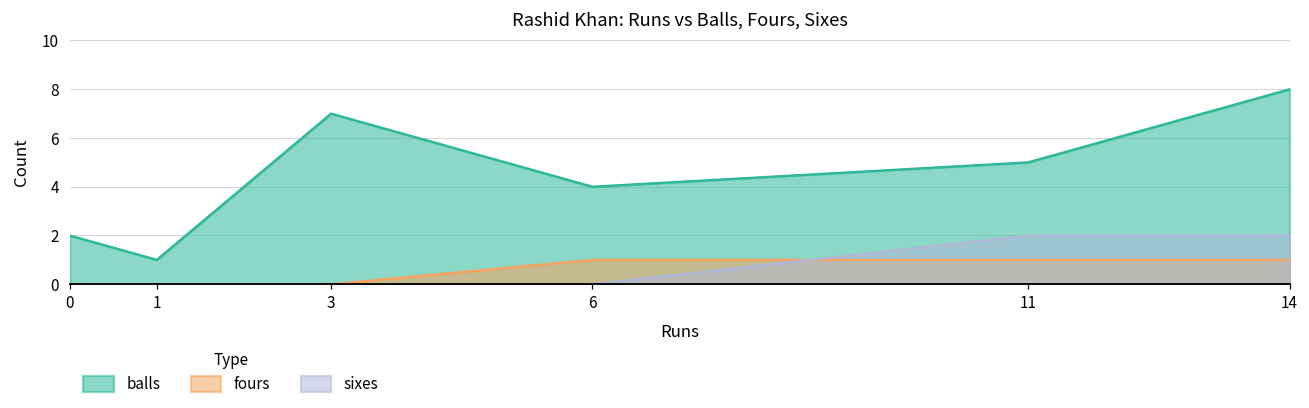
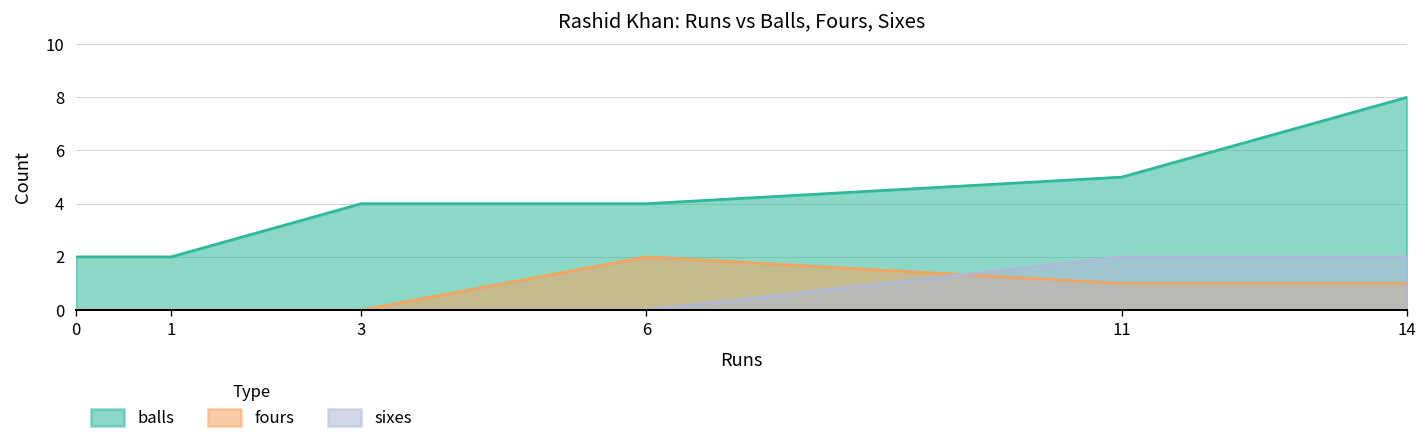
  {
    "balls": {
      "0": 2,
-     "1": 1,
-     "3": 7,
+     "1": 2,
+     "3": 4,
      "6": 4,
      "11": 5,
      "14": 8
    },
    "fours": {
-     "6": 1,
+     "6": 2,
      "11": 1,
      "14": 1
    },
    "sixes": {
      "6": 0,
      "11": 2,
      "14": 2
    }
  }
